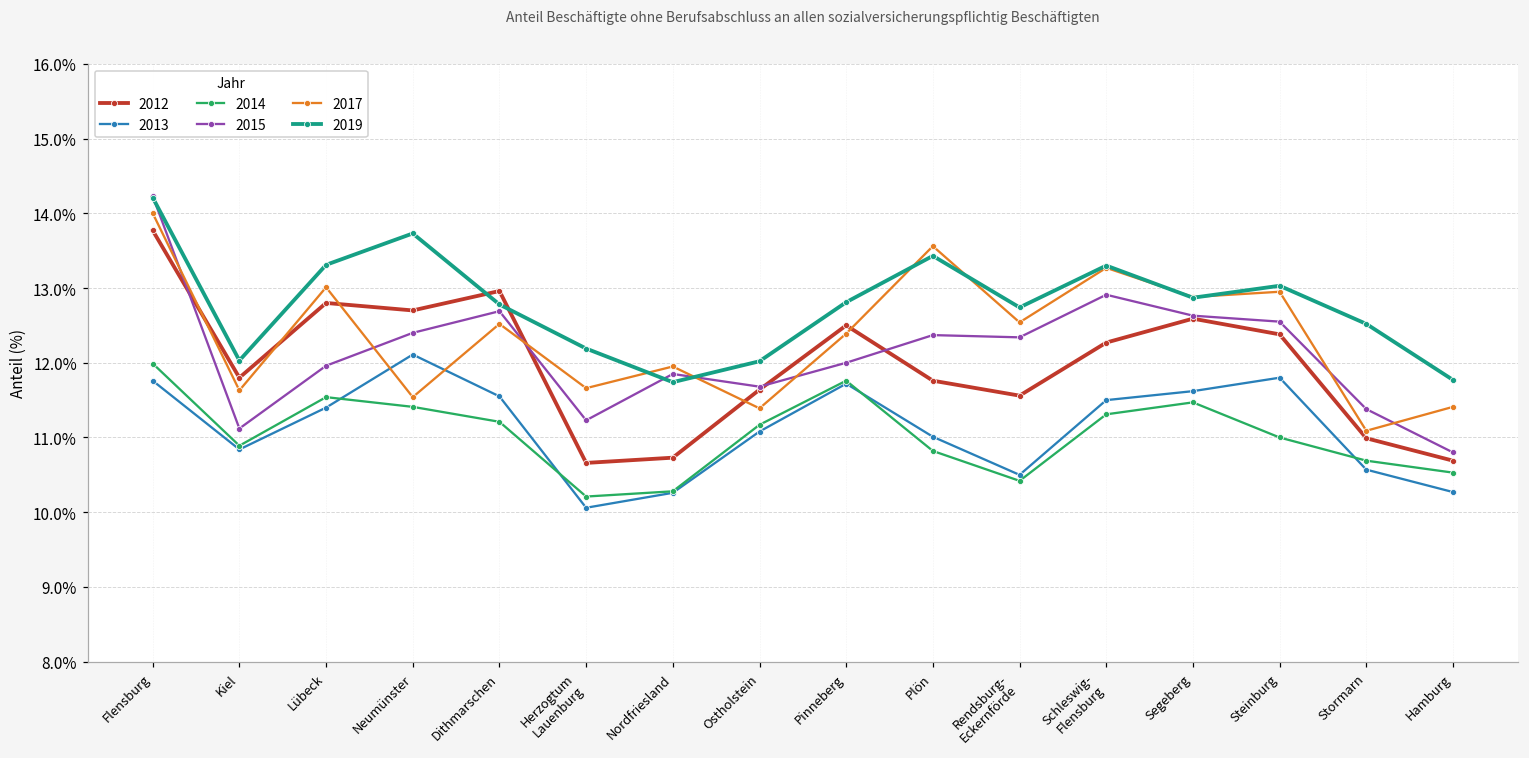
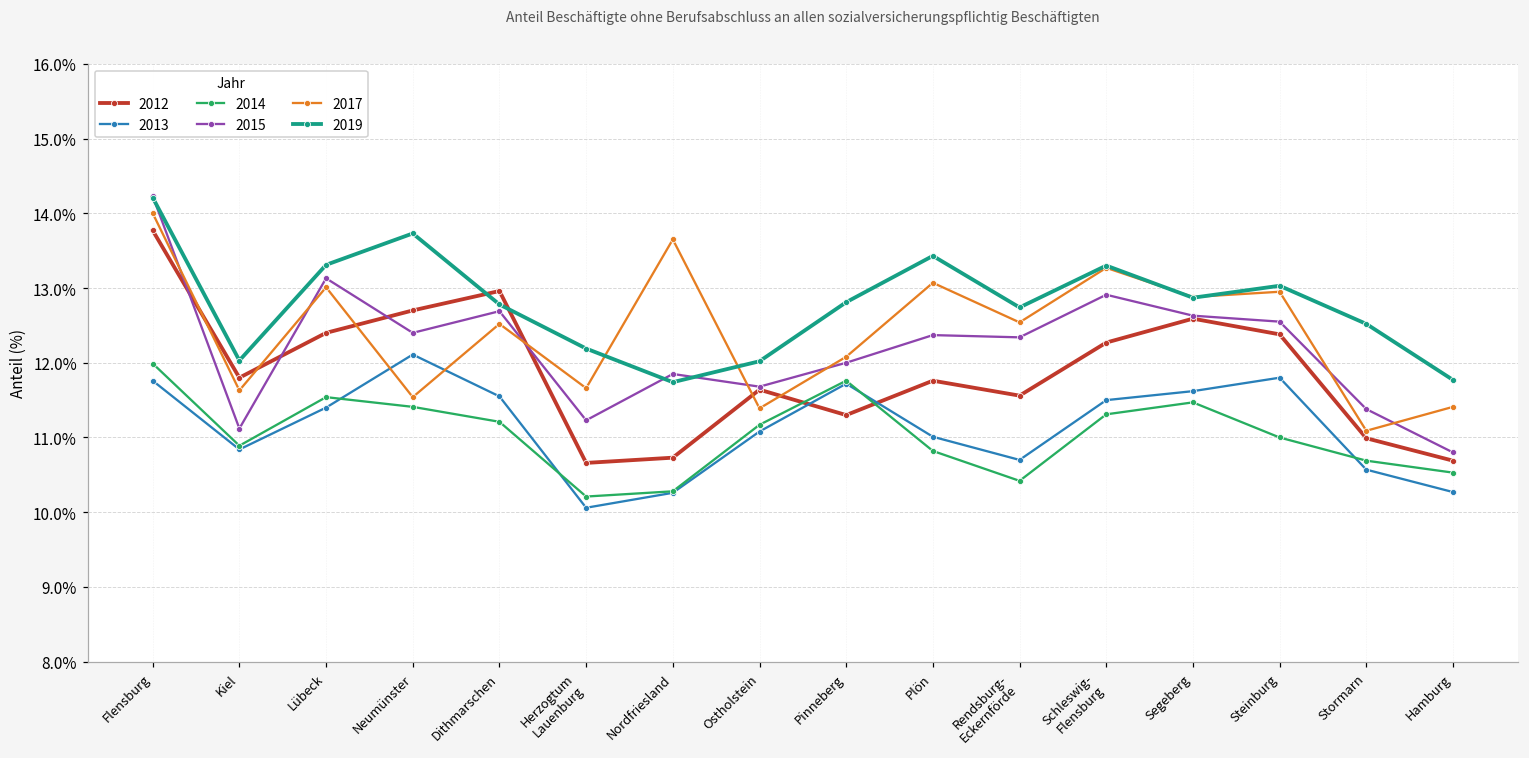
  {
    "2012": {
      "Flensburg": "13.8%",
      "Kiel": "11.8%",
-     "Lübeck": "12.8%",
+     "Lübeck": "12.4%",
      "Neumünster": "12.7%",
      "Dithmarschen": "13.0%",
      "Herzogtum Lauenburg": "10.7%",
      "Nordfriesland": "10.7%",
      "Ostholstein": "11.6%",
-     "Pinneberg": "12.5%",
+     "Pinneberg": "11.3%",
      "Plön": "11.8%",
      "Rendsburg- Eckernförde": "11.6%",
      "Schleswig- Flensburg": "12.3%",
      "Segeberg": "12.6%",
      "Steinburg": "12.4%",
      "Stormarn": "11.0%",
      "Hamburg": "10.7%"
    },
    "2013": {
      "Flensburg": "11.8%",
      "Kiel": "10.8%",
      "Lübeck": "11.4%",
      "Neumünster": "12.1%",
      "Dithmarschen": "11.6%",
      "Herzogtum Lauenburg": "10.1%",
      "Ostholstein": "11.1%",
      "Pinneberg": "11.7%",
      "Plön": "11.0%",
-     "Rendsburg- Eckernförde": "10.5%",
+     "Rendsburg- Eckernförde": "10.7%",
      "Schleswig- Flensburg": "11.5%",
      "Segeberg": "11.6%",
      "Steinburg": "11.8%",
      "Stormarn": "10.6%",
      "Hamburg": "10.3%"
    },
    "2015": {
      "Kiel": "11.1%",
-     "Lübeck": "12.0%",
+     "Lübeck": "13.1%",
      "Neumünster": "12.4%",
      "Dithmarschen": "12.7%",
      "Herzogtum Lauenburg": "11.2%",
      "Nordfriesland": "11.9%",
      "Ostholstein": "11.7%",
      "Pinneberg": "12.0%",
      "Plön": "12.4%",
      "Rendsburg- Eckernförde": "12.3%",
      "Schleswig- Flensburg": "12.9%",
      "Segeberg": "12.6%",
      "Steinburg": "12.6%",
      "Stormarn": "11.4%",
      "Hamburg": "10.8%"
    },
    "2017": {
      "Flensburg": "14.0%",
      "Kiel": "11.6%",
      "Lübeck": "13.0%",
      "Neumünster": "11.5%",
      "Dithmarschen": "12.5%",
      "Herzogtum Lauenburg": "11.7%",
-     "Nordfriesland": "12.0%",
+     "Nordfriesland": "13.7%",
      "Ostholstein": "11.4%",
-     "Pinneberg": "12.4%",
-     "Plön": "13.6%",
+     "Pinneberg": "12.1%",
+     "Plön": "13.1%",
      "Rendsburg- Eckernförde": "12.5%",
      "Steinburg": "13.0%",
      "Stormarn": "11.1%",
      "Hamburg": "11.4%"
    }
  }
